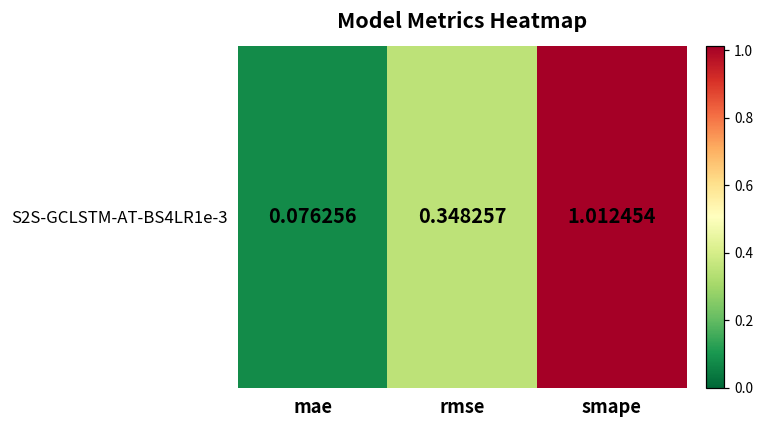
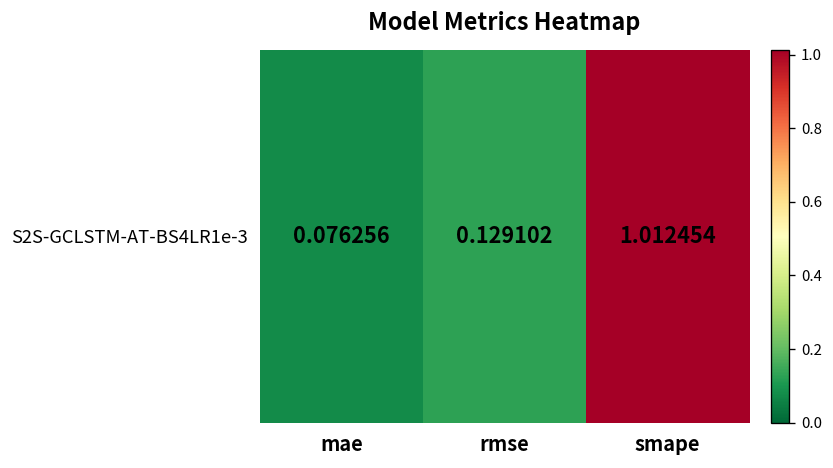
  {
    "S2S-GCLSTM-AT-BS4LR1e-3": {
      "mae": 0.076256,
-     "rmse": 0.348257,
+     "rmse": 0.129102,
      "smape": 1.012454
    }
  }
